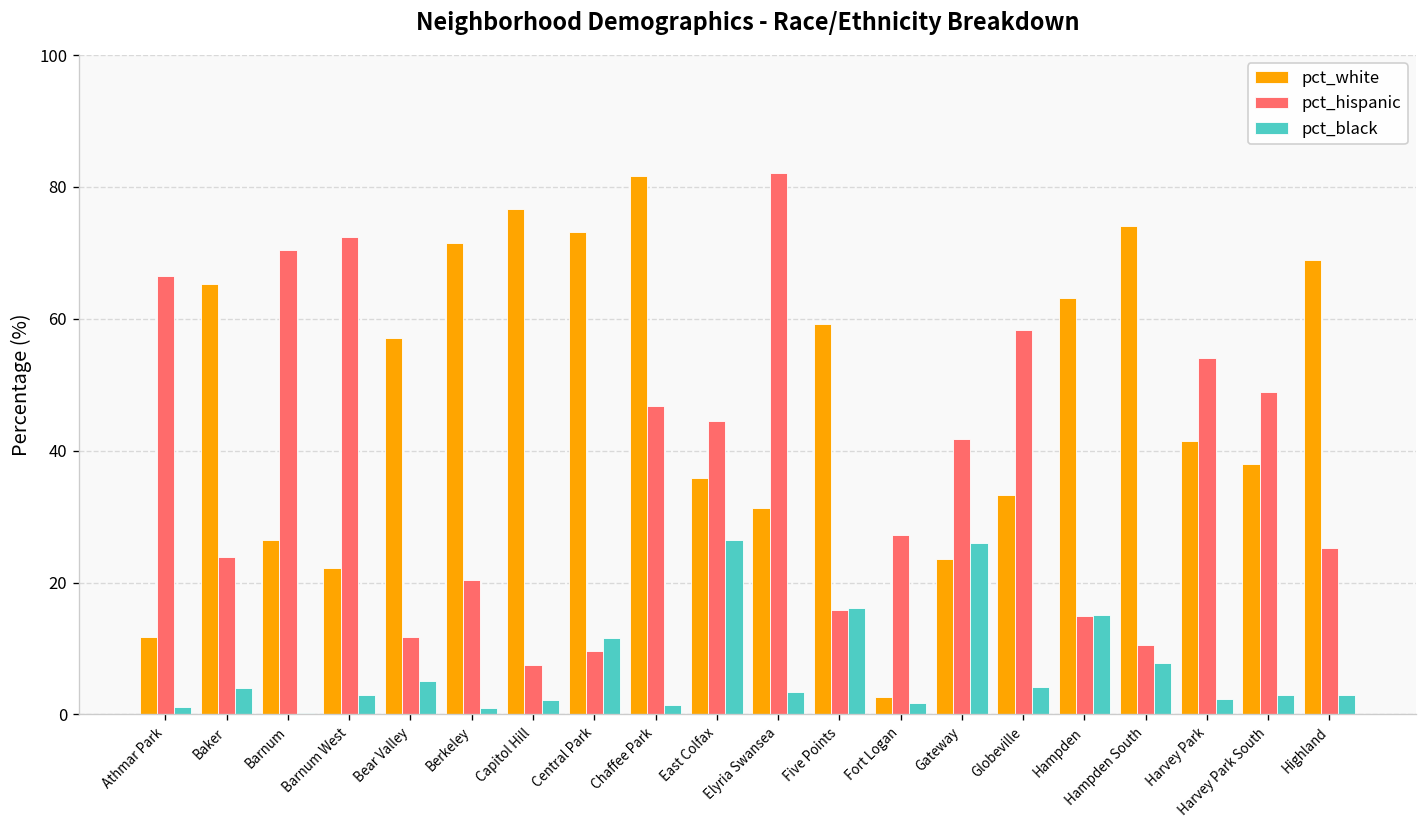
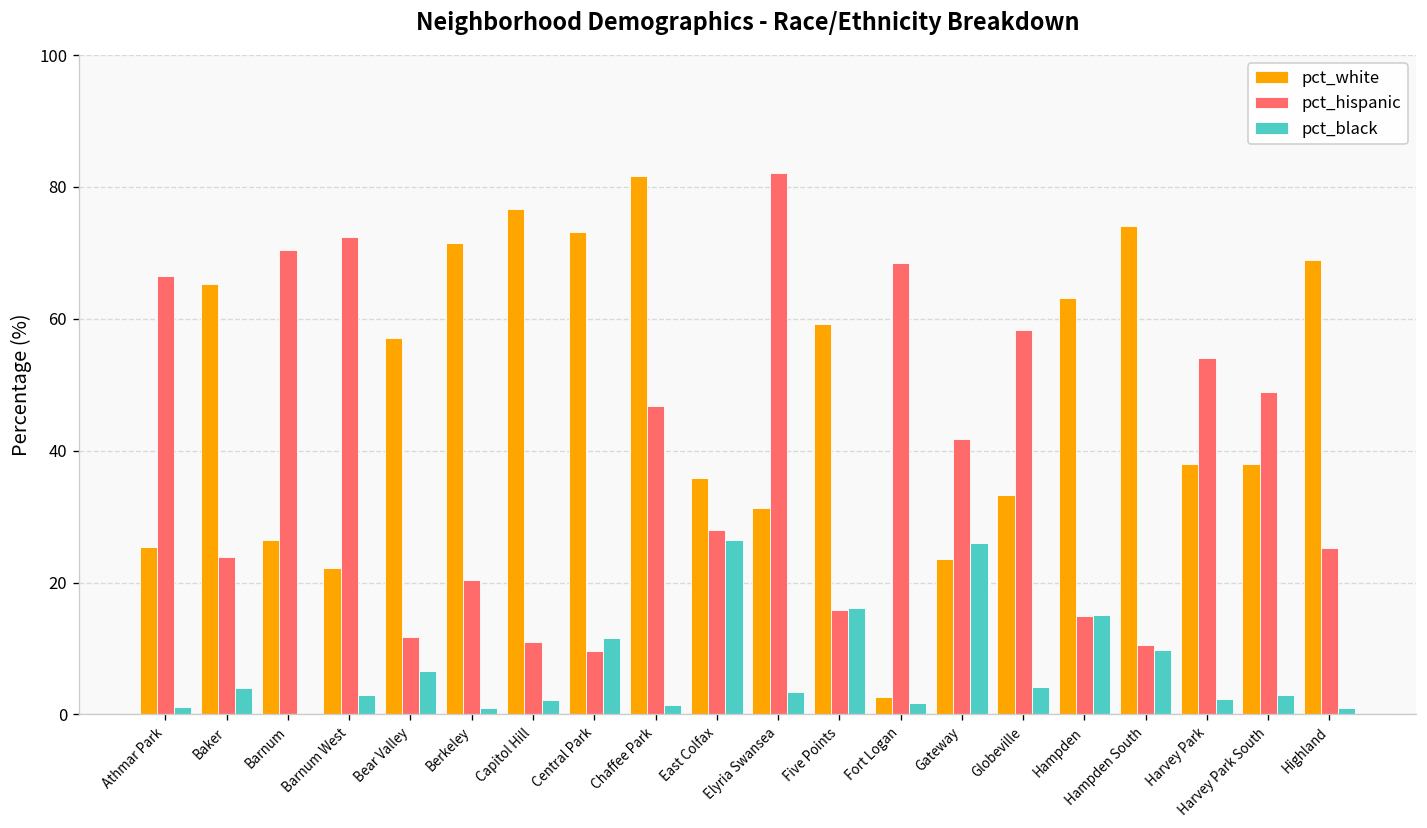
  {
    "pct_white": {
-     "Athmar Park": 12,
+     "Athmar Park": 25,
      "Baker": 65,
      "Barnum": 26,
      "Barnum West": 22,
      "Bear Valley": 57,
      "Berkeley": 72,
      "Capitol Hill": 77,
      "Central Park": 73,
      "Chaffee Park": 82,
      "East Colfax": 36,
      "Elyria Swansea": 31,
      "Five Points": 59,
      "Fort Logan": 3,
      "Gateway": 24,
      "Globeville": 33,
      "Hampden": 63,
      "Hampden South": 74,
-     "Harvey Park": 42,
+     "Harvey Park": 38,
      "Harvey Park South": 38,
      "Highland": 69
    },
    "pct_hispanic": {
      "Athmar Park": 66,
      "Baker": 24,
      "Barnum": 70,
      "Barnum West": 72,
      "Bear Valley": 12,
      "Berkeley": 20,
-     "Capitol Hill": 7,
+     "Capitol Hill": 11,
      "Central Park": 10,
      "Chaffee Park": 47,
-     "East Colfax": 45,
+     "East Colfax": 28,
      "Elyria Swansea": 82,
      "Five Points": 16,
-     "Fort Logan": 27,
+     "Fort Logan": 68,
      "Gateway": 42,
      "Globeville": 58,
      "Hampden": 15,
      "Hampden South": 11,
      "Harvey Park": 54,
      "Harvey Park South": 49,
      "Highland": 25
    },
    "pct_black": {
      "Athmar Park": 1,
      "Baker": 4,
      "Barnum West": 3,
-     "Bear Valley": 5,
+     "Bear Valley": 7,
      "Berkeley": 1,
      "Capitol Hill": 2,
      "Central Park": 12,
      "Chaffee Park": 1,
      "East Colfax": 27,
      "Elyria Swansea": 3,
      "Five Points": 16,
      "Fort Logan": 2,
      "Gateway": 26,
      "Globeville": 4,
      "Hampden": 15,
-     "Hampden South": 8,
+     "Hampden South": 10,
      "Harvey Park": 2,
      "Harvey Park South": 3,
-     "Highland": 3
+     "Highland": 1
    }
  }
